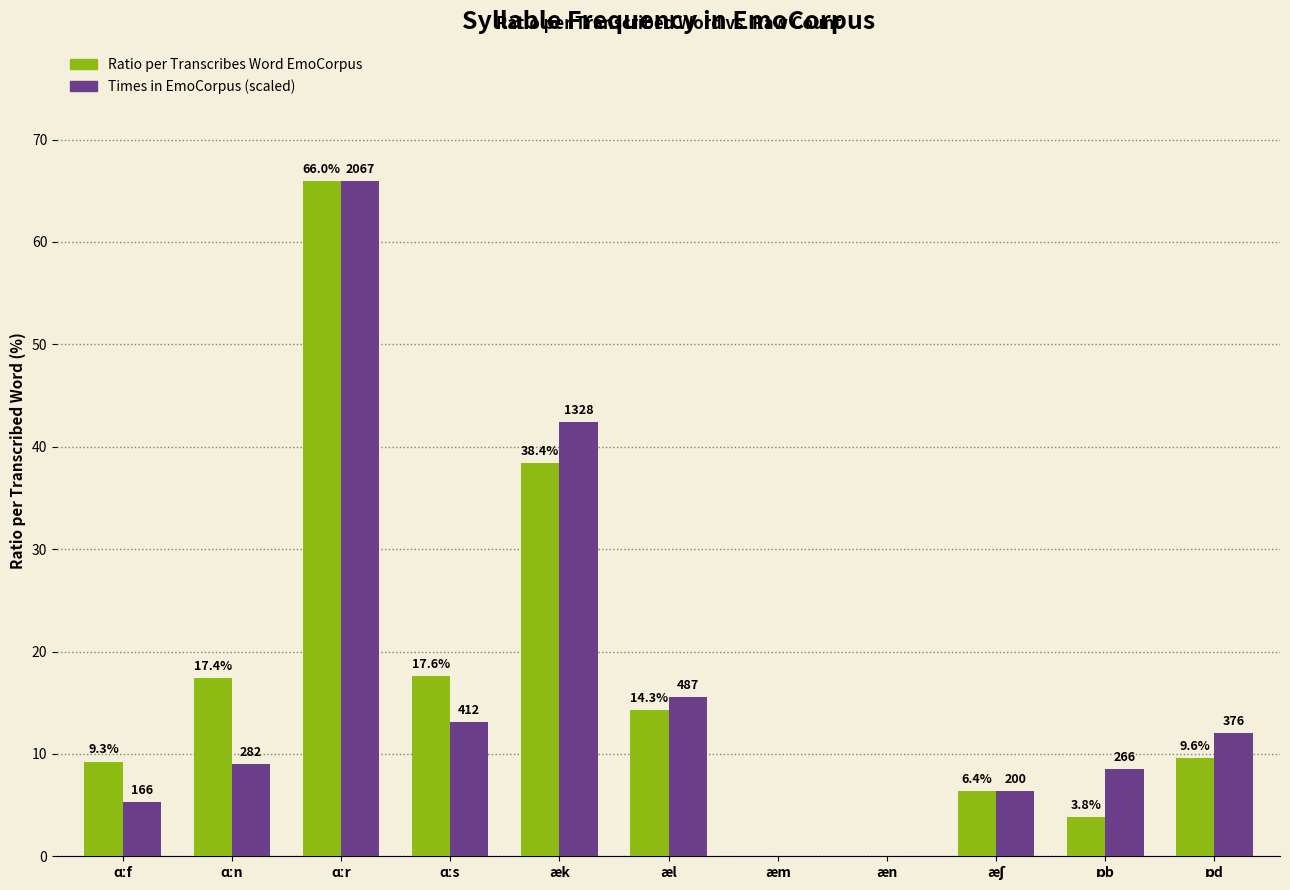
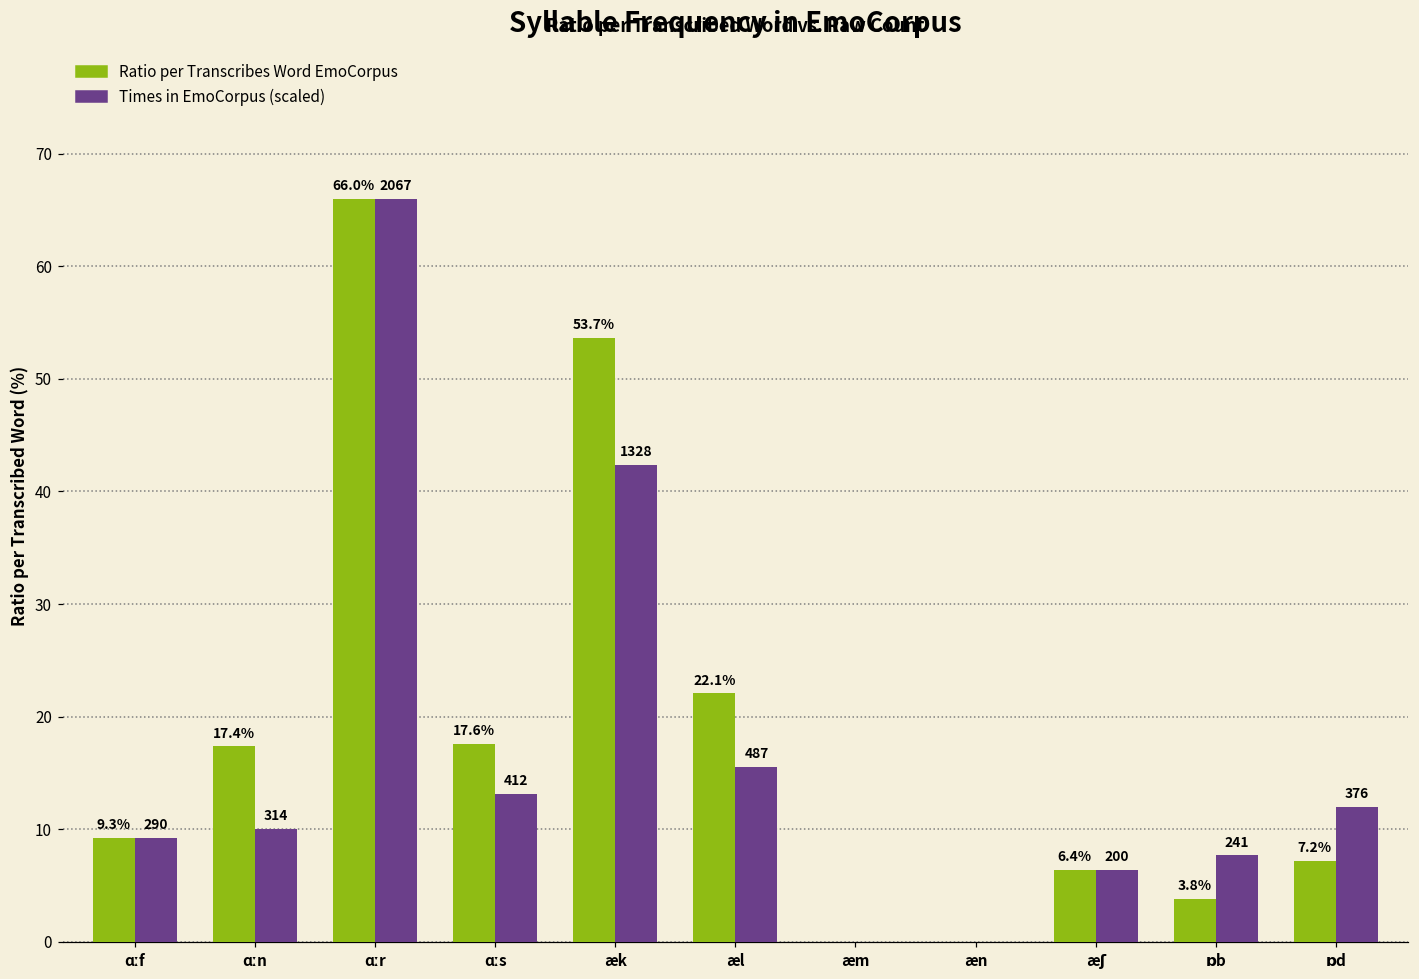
  {
    "Ratio per Transcribes Word EmoCorpus": {
      "ɑːf": "9.3%",
      "ɑːn": "17.4%",
      "ɑːr": "66.0%",
      "ɑːs": "17.6%",
-     "æk": "38.4%",
-     "æl": "14.3%",
+     "æk": "53.7%",
+     "æl": "22.1%",
      "æʃ": "6.4%",
      "ɒb": "3.8%",
-     "ɒd": "9.6%"
+     "ɒd": "7.2%"
    },
    "Times in EmoCorpus (scaled)": {
-     "ɑːf": "166",
-     "ɑːn": "282",
-     "ɒb": "266"
+     "ɑːf": "290",
+     "ɑːn": "314",
+     "ɒb": "241"
    }
  }
